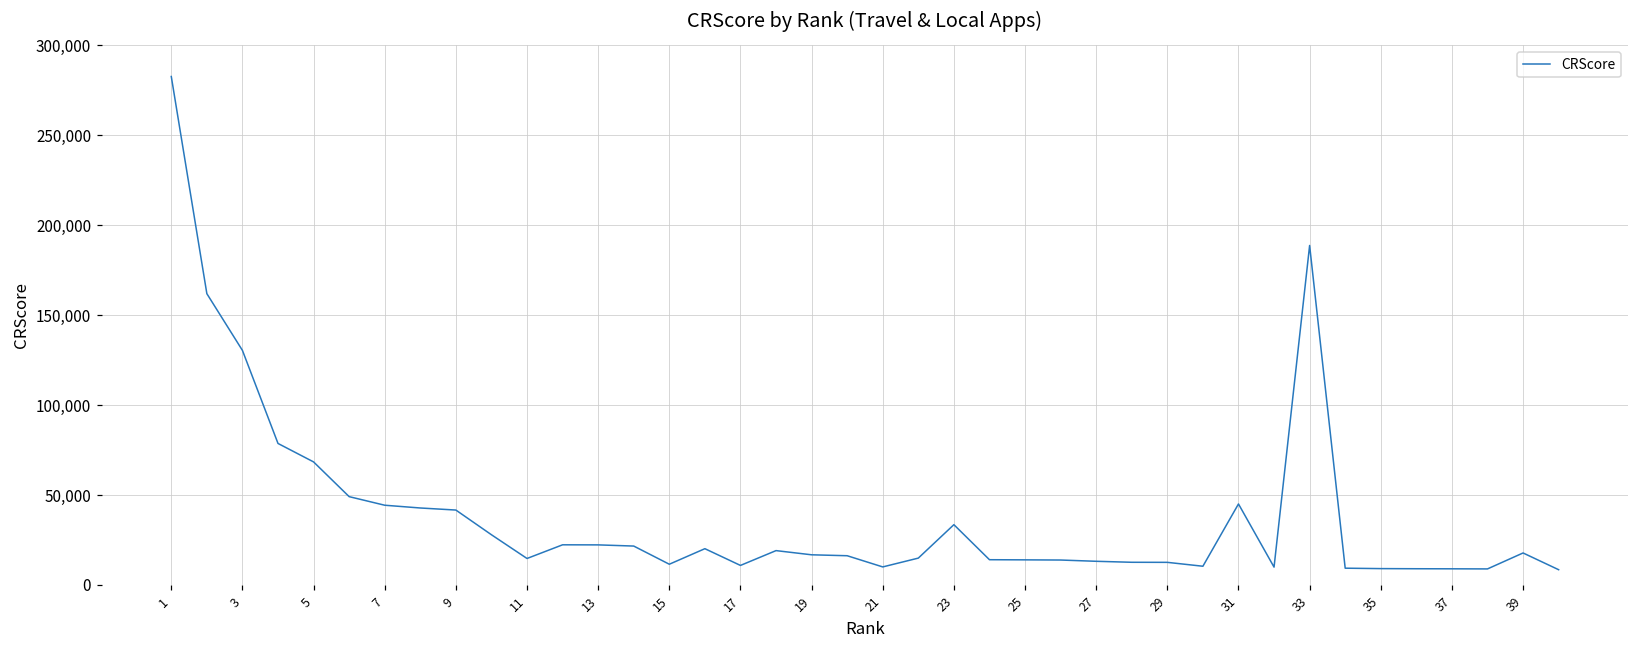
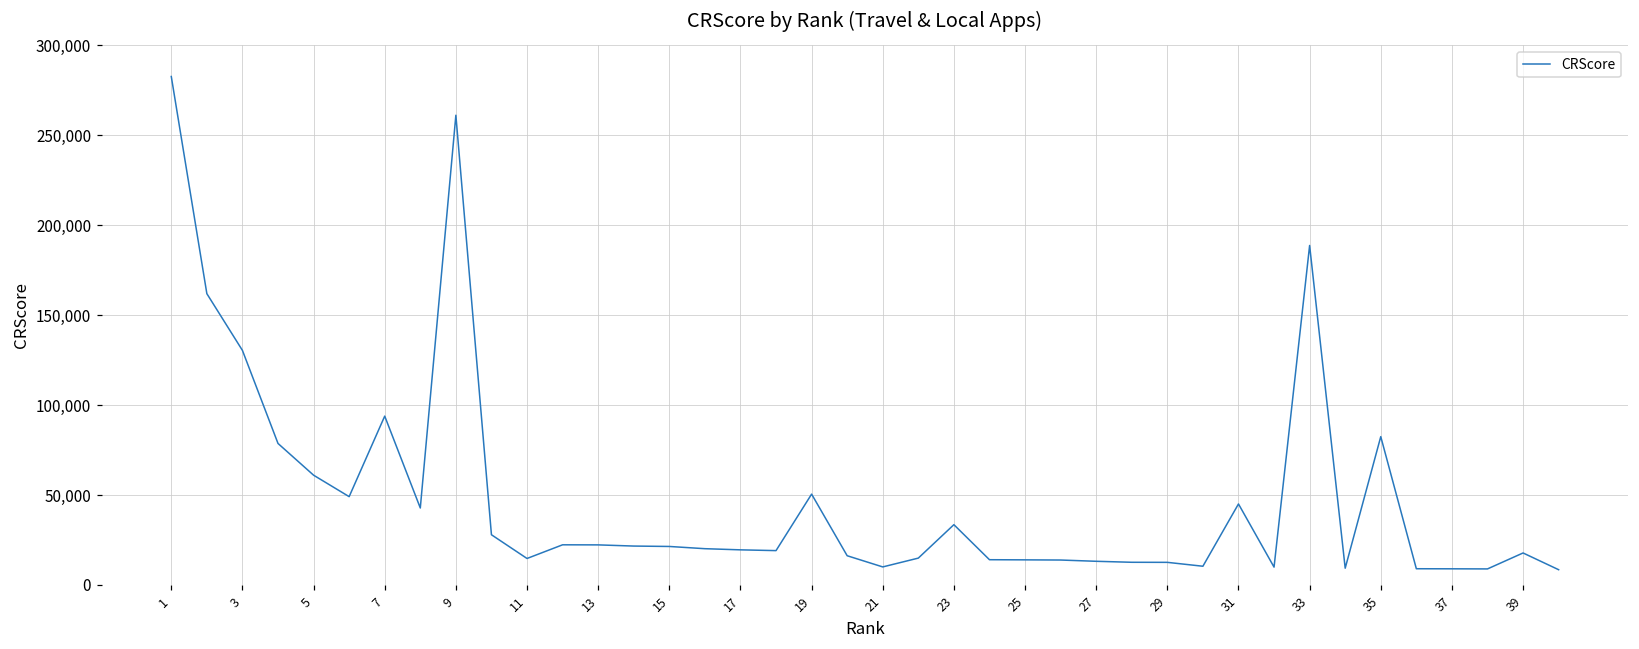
  {
    "1": "283,000",
    "3": "130,000",
-   "5": "68,000",
-   "7": "44,000",
-   "9": "42,000",
+   "5": "61,000",
+   "7": "94,000",
+   "9": "261,000",
    "11": "15,000",
    "13": "22,000",
-   "15": "12,000",
-   "17": "11,000",
-   "19": "17,000",
+   "15": "21,000",
+   "17": "20,000",
+   "19": "51,000",
    "21": "10,000",
    "23": "34,000",
    "25": "14,000",
    "27": "13,000",
    "29": "13,000",
    "31": "45,000",
    "33": "189,000",
-   "35": "9,000",
+   "35": "82,000",
    "37": "9,000",
    "39": "18,000"
  }
